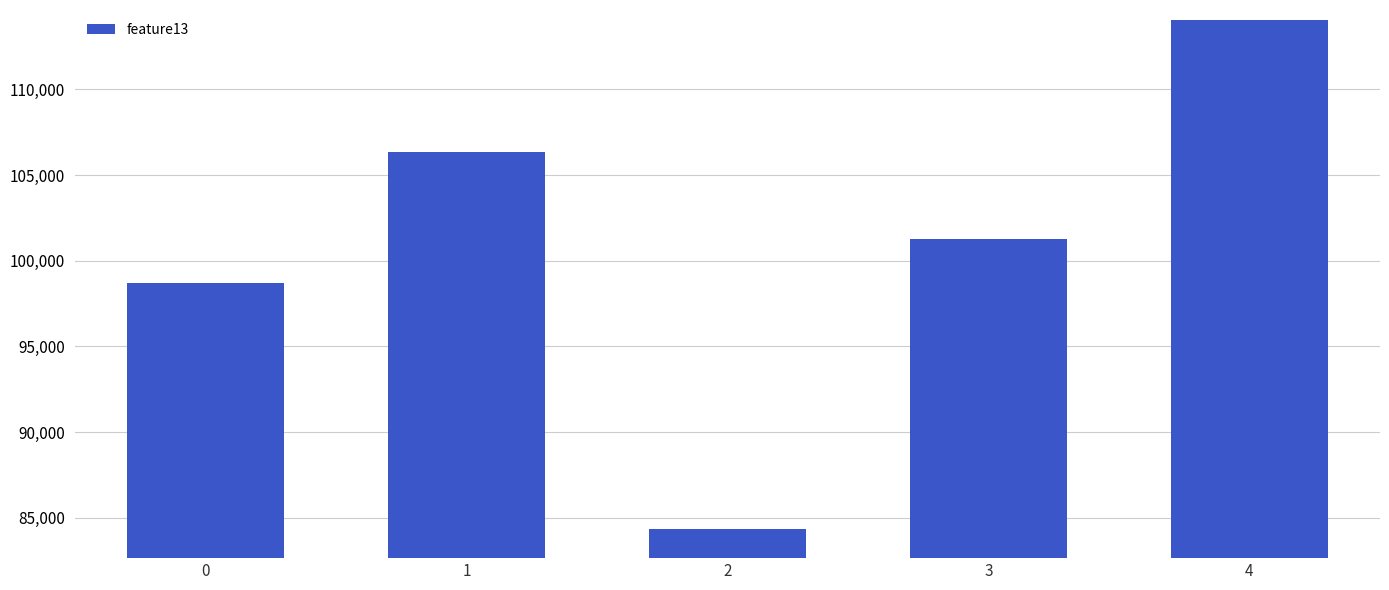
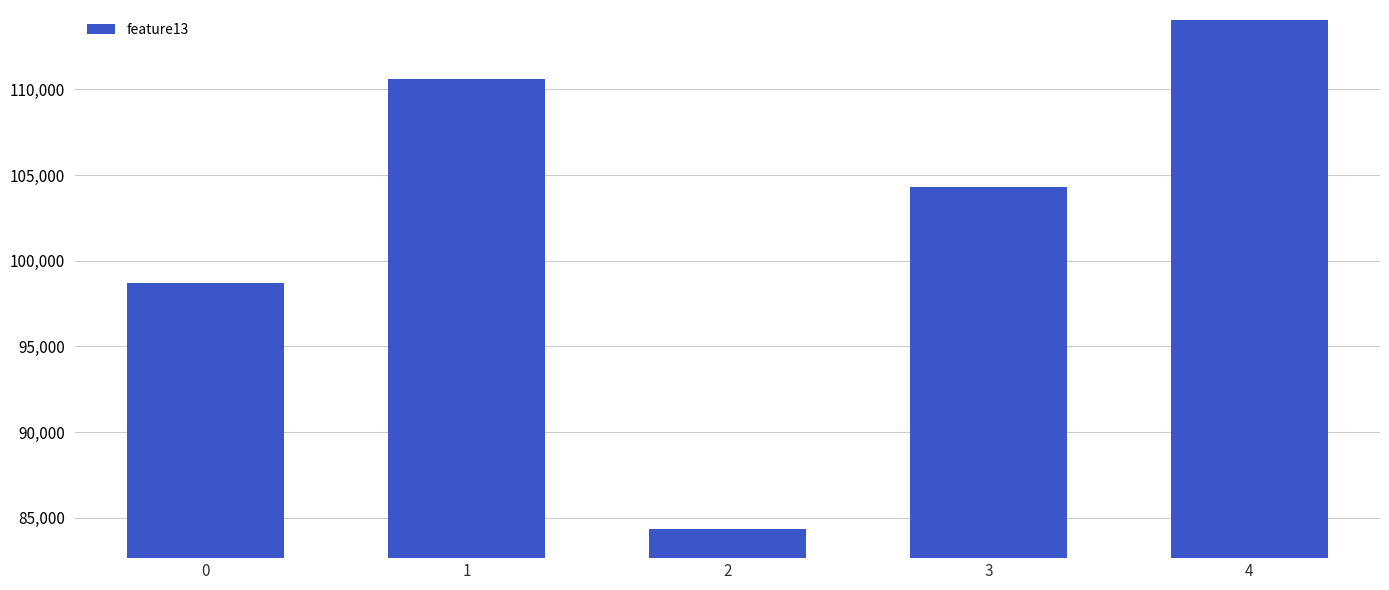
  {
    "0": "98,700",
-   "1": "106,300",
+   "1": "110,600",
    "2": "84,300",
-   "3": "101,200",
+   "3": "104,300",
    "4": "114,100"
  }
